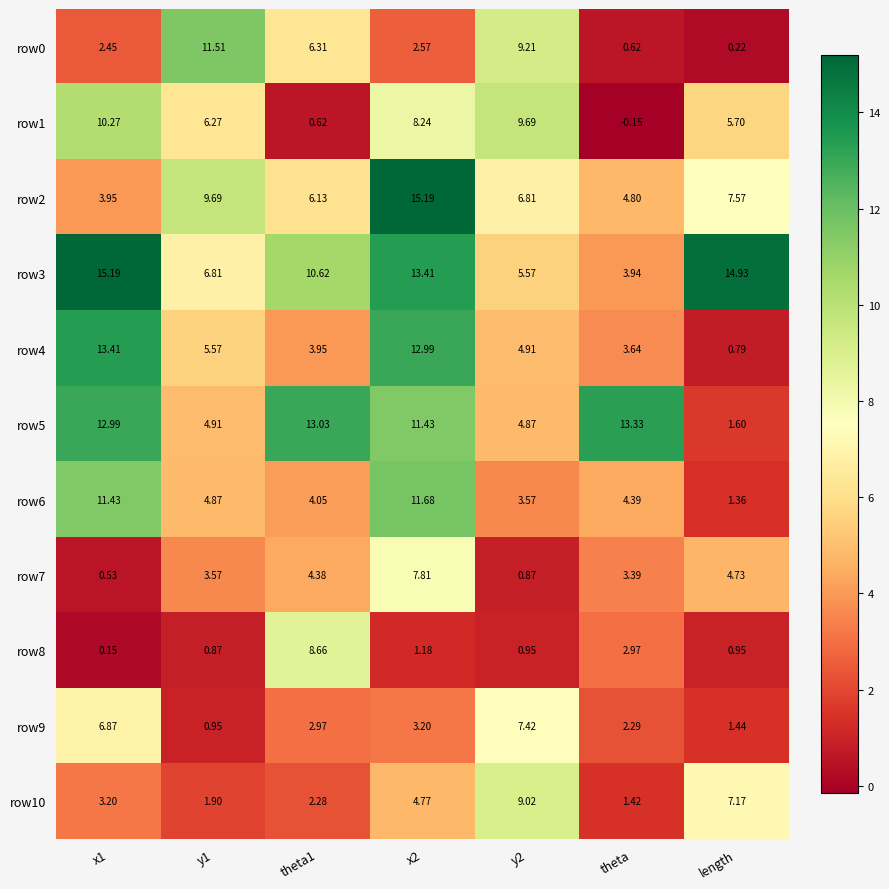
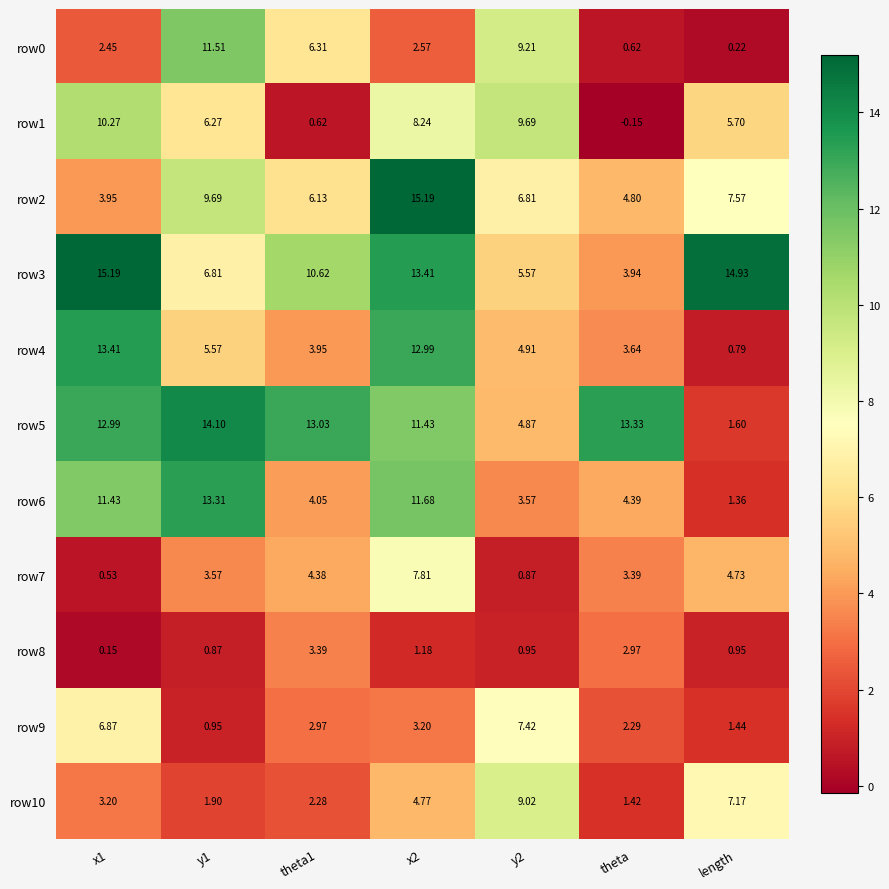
  {
    "row0": {
      "x1": 2.45,
      "y1": 11.51,
      "theta1": 6.31,
      "x2": 2.57,
      "y2": 9.21,
      "theta": 0.62,
      "length": 0.22
    },
    "row1": {
      "x1": 10.27,
      "y1": 6.27,
      "theta1": 0.62,
      "x2": 8.24,
      "y2": 9.69,
      "theta": -0.15,
      "length": 5.70
    },
    "row2": {
      "x1": 3.95,
      "y1": 9.69,
      "theta1": 6.13,
      "x2": 15.19,
      "y2": 6.81,
      "theta": 4.80,
      "length": 7.57
    },
    "row3": {
      "x1": 15.19,
      "y1": 6.81,
      "theta1": 10.62,
      "x2": 13.41,
      "y2": 5.57,
      "theta": 3.94,
      "length": 14.93
    },
    "row4": {
      "x1": 13.41,
      "y1": 5.57,
      "theta1": 3.95,
      "x2": 12.99,
      "y2": 4.91,
      "theta": 3.64,
      "length": 0.79
    },
    "row5": {
      "x1": 12.99,
-     "y1": 4.91,
+     "y1": 14.10,
      "theta1": 13.03,
      "x2": 11.43,
      "y2": 4.87,
      "theta": 13.33,
      "length": 1.60
    },
    "row6": {
      "x1": 11.43,
-     "y1": 4.87,
+     "y1": 13.31,
      "theta1": 4.05,
      "x2": 11.68,
      "y2": 3.57,
      "theta": 4.39,
      "length": 1.36
    },
    "row7": {
      "x1": 0.53,
      "y1": 3.57,
      "theta1": 4.38,
      "x2": 7.81,
      "y2": 0.87,
      "theta": 3.39,
      "length": 4.73
    },
    "row8": {
      "x1": 0.15,
      "y1": 0.87,
-     "theta1": 8.66,
+     "theta1": 3.39,
      "x2": 1.18,
      "y2": 0.95,
      "theta": 2.97,
      "length": 0.95
    },
    "row9": {
      "x1": 6.87,
      "y1": 0.95,
      "theta1": 2.97,
      "x2": 3.20,
      "y2": 7.42,
      "theta": 2.29,
      "length": 1.44
    },
    "row10": {
      "x1": 3.20,
      "y1": 1.90,
      "theta1": 2.28,
      "x2": 4.77,
      "y2": 9.02,
      "theta": 1.42,
      "length": 7.17
    }
  }
